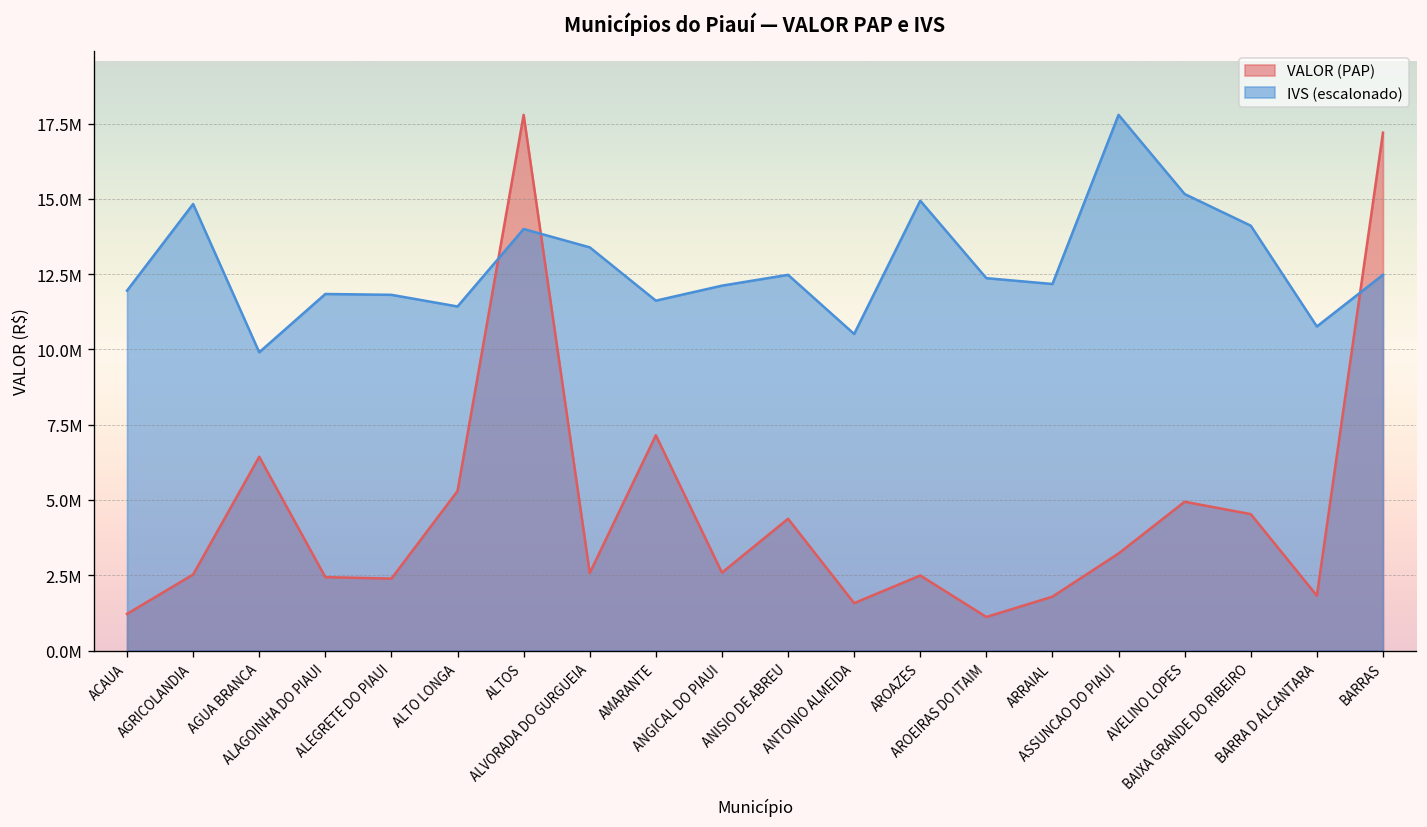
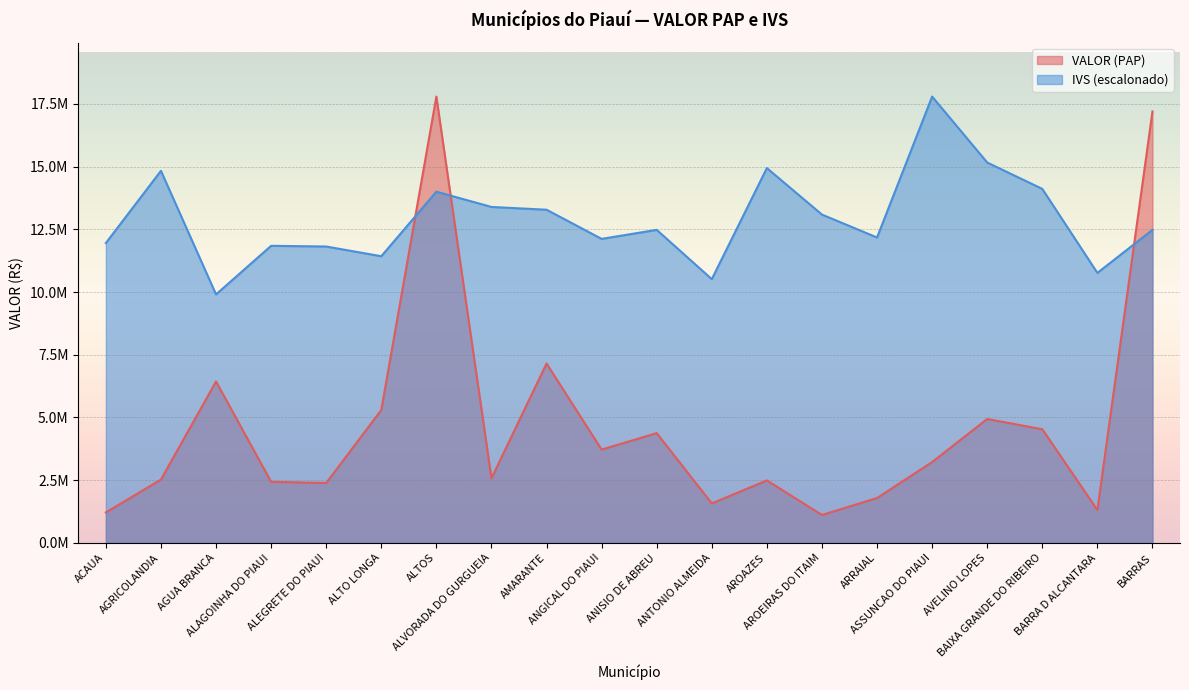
  {
    "VALOR (PAP)": {
      "ACAUA": 1200000,
      "AGRICOLANDIA": 2500000,
      "AGUA BRANCA": 6400000,
      "ALAGOINHA DO PIAUI": 2400000,
      "ALEGRETE DO PIAUI": 2400000,
      "ALTO LONGA": 5300000,
      "ALTOS": 17800000,
      "ALVORADA DO GURGUEIA": 2600000,
      "AMARANTE": 7100000,
-     "ANGICAL DO PIAUI": 2600000,
+     "ANGICAL DO PIAUI": 3700000,
      "ANISIO DE ABREU": 4400000,
      "ANTONIO ALMEIDA": 1600000,
      "AROAZES": 2500000,
      "AROEIRAS DO ITAIM": 1100000,
      "ARRAIAL": 1800000,
      "ASSUNCAO DO PIAUI": 3200000,
      "AVELINO LOPES": 4900000,
      "BAIXA GRANDE DO RIBEIRO": 4500000,
-     "BARRA D ALCANTARA": 1800000,
+     "BARRA D ALCANTARA": 1300000,
      "BARRAS": 17200000
    },
    "IVS (escalonado)": {
      "ACAUA": 12000000,
      "AGRICOLANDIA": 14800000,
      "AGUA BRANCA": 9900000,
      "ALAGOINHA DO PIAUI": 11800000,
      "ALEGRETE DO PIAUI": 11800000,
      "ALTO LONGA": 11400000,
      "ALTOS": 14000000,
      "ALVORADA DO GURGUEIA": 13400000,
-     "AMARANTE": 11600000,
+     "AMARANTE": 13300000,
      "ANGICAL DO PIAUI": 12100000,
      "ANISIO DE ABREU": 12500000,
      "ANTONIO ALMEIDA": 10500000,
      "AROAZES": 14900000,
-     "AROEIRAS DO ITAIM": 12400000,
+     "AROEIRAS DO ITAIM": 13100000,
      "ARRAIAL": 12200000,
      "ASSUNCAO DO PIAUI": 17800000,
      "AVELINO LOPES": 15200000,
      "BAIXA GRANDE DO RIBEIRO": 14100000,
      "BARRA D ALCANTARA": 10800000,
      "BARRAS": 12500000
    }
  }
